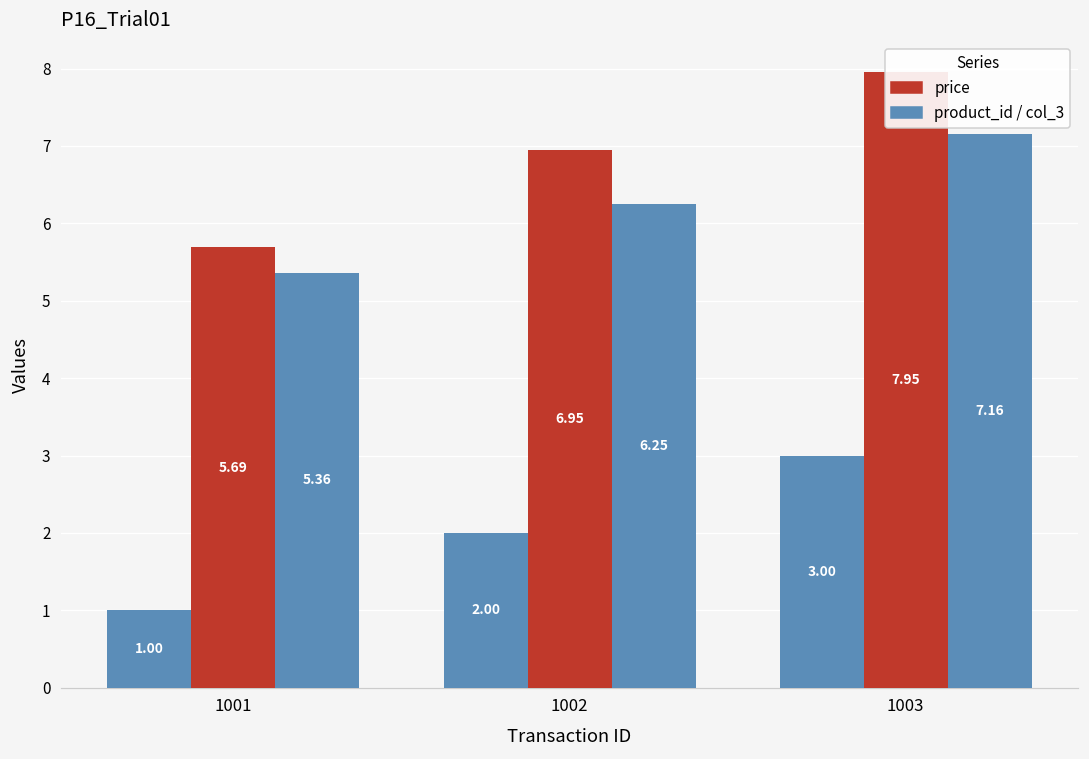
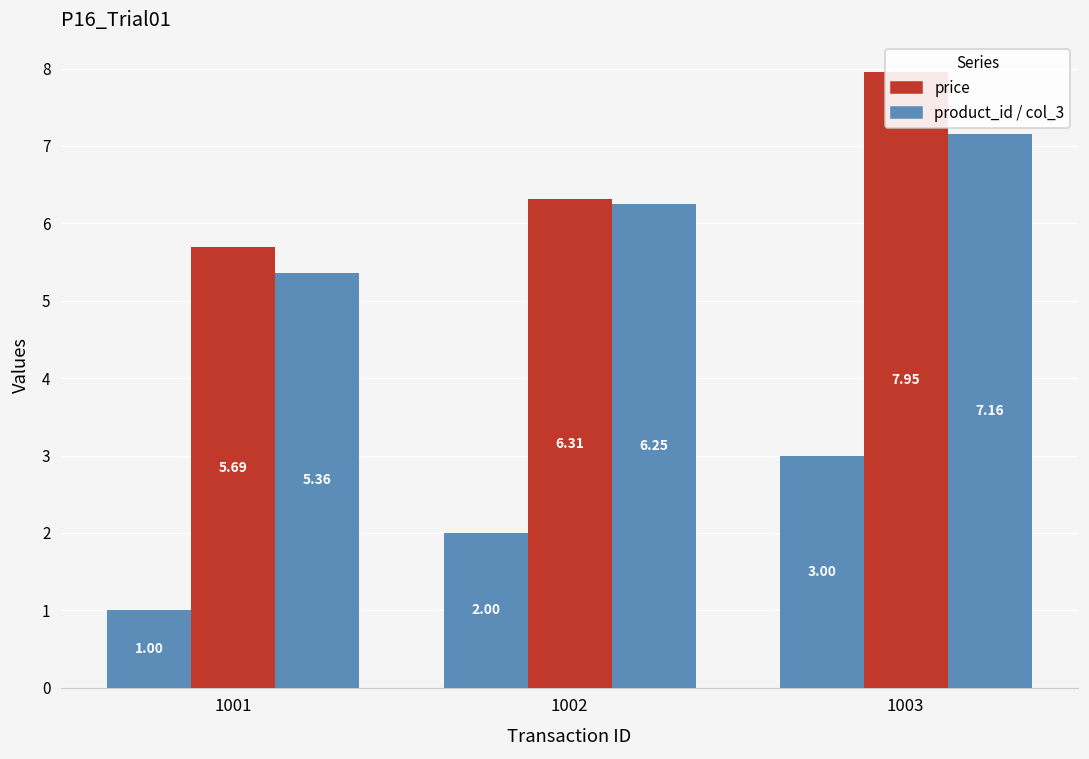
  {
    "price": {
      "1001": 5.69,
-     "1002": 6.95
+     "1002": 6.31
    }
  }
